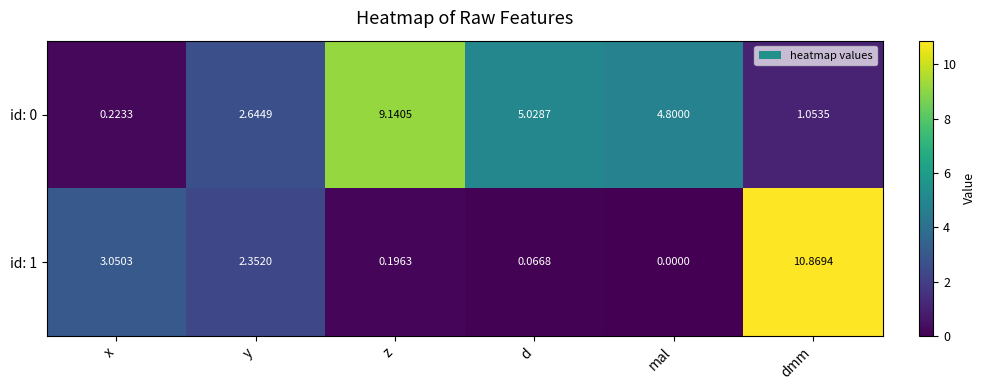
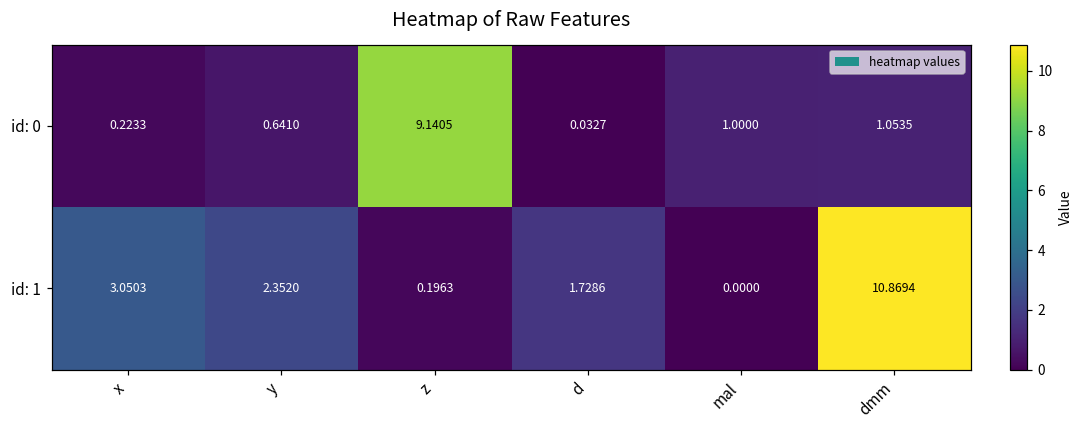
  {
    "id: 0": {
      "x": 0.2233,
-     "y": 2.6449,
+     "y": 0.6410,
      "z": 9.1405,
-     "d": 5.0287,
-     "mal": 4.8000,
+     "d": 0.0327,
+     "mal": 1.0000,
      "dmm": 1.0535
    },
    "id: 1": {
      "x": 3.0503,
      "y": 2.3520,
      "z": 0.1963,
-     "d": 0.0668,
+     "d": 1.7286,
      "mal": 0.0000,
      "dmm": 10.8694
    }
  }
